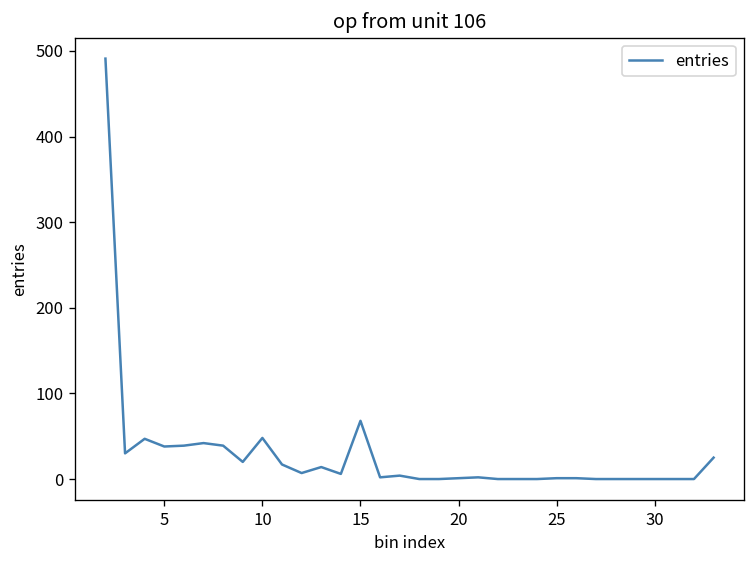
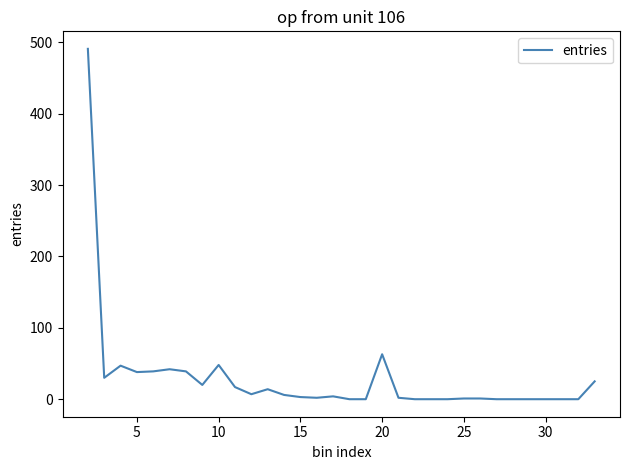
  {
    "5": 40,
    "10": 50,
-   "15": 70,
-   "20": 0,
+   "15": 0,
+   "20": 60,
    "25": 0,
    "30": 0
  }
